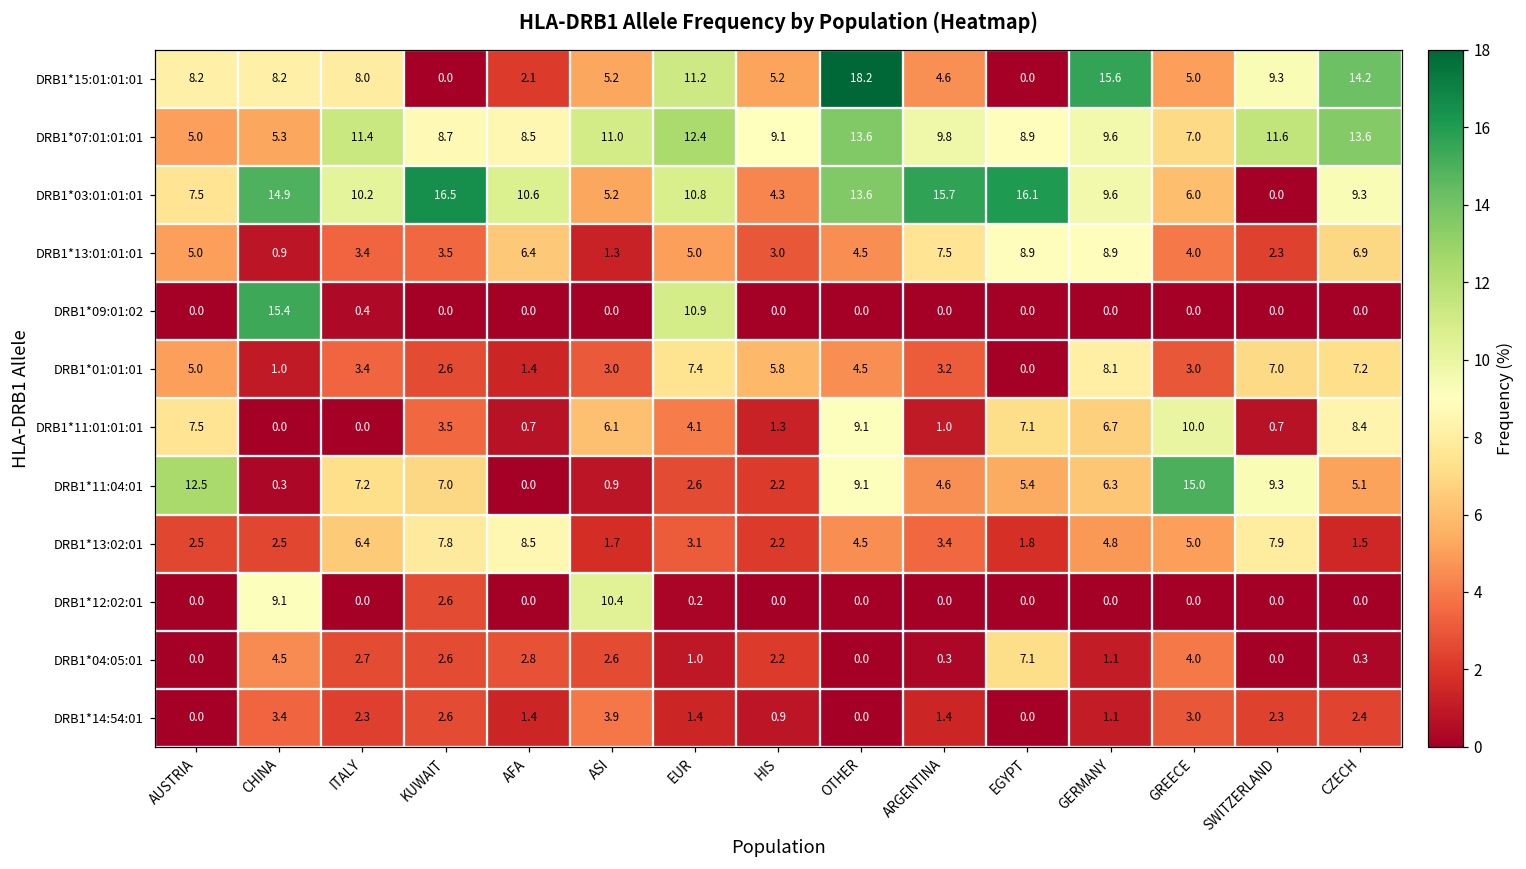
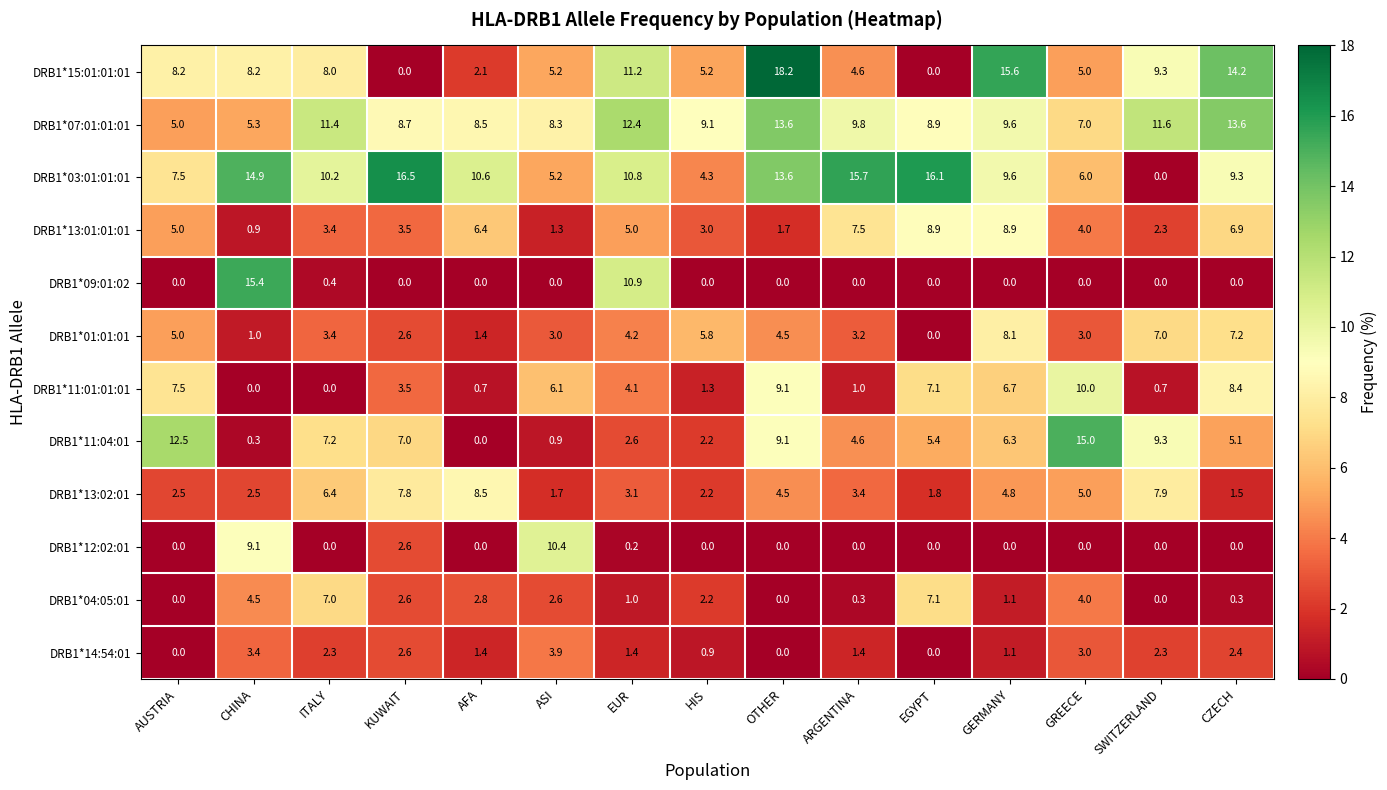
  {
    "DRB1*15:01:01:01": {
      "AUSTRIA": 8.2,
      "CHINA": 8.2,
      "ITALY": 8.0,
      "KUWAIT": 0.0,
      "AFA": 2.1,
      "ASI": 5.2,
      "EUR": 11.2,
      "HIS": 5.2,
      "OTHER": 18.2,
      "ARGENTINA": 4.6,
      "EGYPT": 0.0,
      "GERMANY": 15.6,
      "GREECE": 5.0,
      "SWITZERLAND": 9.3,
      "CZECH": 14.2
    },
    "DRB1*07:01:01:01": {
      "AUSTRIA": 5.0,
      "CHINA": 5.3,
      "ITALY": 11.4,
      "KUWAIT": 8.7,
      "AFA": 8.5,
-     "ASI": 11.0,
+     "ASI": 8.3,
      "EUR": 12.4,
      "HIS": 9.1,
      "OTHER": 13.6,
      "ARGENTINA": 9.8,
      "EGYPT": 8.9,
      "GERMANY": 9.6,
      "GREECE": 7.0,
      "SWITZERLAND": 11.6,
      "CZECH": 13.6
    },
    "DRB1*03:01:01:01": {
      "AUSTRIA": 7.5,
      "CHINA": 14.9,
      "ITALY": 10.2,
      "KUWAIT": 16.5,
      "AFA": 10.6,
      "ASI": 5.2,
      "EUR": 10.8,
      "HIS": 4.3,
      "OTHER": 13.6,
      "ARGENTINA": 15.7,
      "EGYPT": 16.1,
      "GERMANY": 9.6,
      "GREECE": 6.0,
      "SWITZERLAND": 0.0,
      "CZECH": 9.3
    },
    "DRB1*13:01:01:01": {
      "AUSTRIA": 5.0,
      "CHINA": 0.9,
      "ITALY": 3.4,
      "KUWAIT": 3.5,
      "AFA": 6.4,
      "ASI": 1.3,
      "EUR": 5.0,
      "HIS": 3.0,
-     "OTHER": 4.5,
+     "OTHER": 1.7,
      "ARGENTINA": 7.5,
      "EGYPT": 8.9,
      "GERMANY": 8.9,
      "GREECE": 4.0,
      "SWITZERLAND": 2.3,
      "CZECH": 6.9
    },
    "DRB1*09:01:02": {
      "AUSTRIA": 0.0,
      "CHINA": 15.4,
      "ITALY": 0.4,
      "KUWAIT": 0.0,
      "AFA": 0.0,
      "ASI": 0.0,
      "EUR": 10.9,
      "HIS": 0.0,
      "OTHER": 0.0,
      "ARGENTINA": 0.0,
      "EGYPT": 0.0,
      "GERMANY": 0.0,
      "GREECE": 0.0,
      "SWITZERLAND": 0.0,
      "CZECH": 0.0
    },
    "DRB1*01:01:01": {
      "AUSTRIA": 5.0,
      "CHINA": 1.0,
      "ITALY": 3.4,
      "KUWAIT": 2.6,
      "AFA": 1.4,
      "ASI": 3.0,
-     "EUR": 7.4,
+     "EUR": 4.2,
      "HIS": 5.8,
      "OTHER": 4.5,
      "ARGENTINA": 3.2,
      "EGYPT": 0.0,
      "GERMANY": 8.1,
      "GREECE": 3.0,
      "SWITZERLAND": 7.0,
      "CZECH": 7.2
    },
    "DRB1*11:01:01:01": {
      "AUSTRIA": 7.5,
      "CHINA": 0.0,
      "ITALY": 0.0,
      "KUWAIT": 3.5,
      "AFA": 0.7,
      "ASI": 6.1,
      "EUR": 4.1,
      "HIS": 1.3,
      "OTHER": 9.1,
      "ARGENTINA": 1.0,
      "EGYPT": 7.1,
      "GERMANY": 6.7,
      "GREECE": 10.0,
      "SWITZERLAND": 0.7,
      "CZECH": 8.4
    },
    "DRB1*11:04:01": {
      "AUSTRIA": 12.5,
      "CHINA": 0.3,
      "ITALY": 7.2,
      "KUWAIT": 7.0,
      "AFA": 0.0,
      "ASI": 0.9,
      "EUR": 2.6,
      "HIS": 2.2,
      "OTHER": 9.1,
      "ARGENTINA": 4.6,
      "EGYPT": 5.4,
      "GERMANY": 6.3,
      "GREECE": 15.0,
      "SWITZERLAND": 9.3,
      "CZECH": 5.1
    },
    "DRB1*13:02:01": {
      "AUSTRIA": 2.5,
      "CHINA": 2.5,
      "ITALY": 6.4,
      "KUWAIT": 7.8,
      "AFA": 8.5,
      "ASI": 1.7,
      "EUR": 3.1,
      "HIS": 2.2,
      "OTHER": 4.5,
      "ARGENTINA": 3.4,
      "EGYPT": 1.8,
      "GERMANY": 4.8,
      "GREECE": 5.0,
      "SWITZERLAND": 7.9,
      "CZECH": 1.5
    },
    "DRB1*12:02:01": {
      "AUSTRIA": 0.0,
      "CHINA": 9.1,
      "ITALY": 0.0,
      "KUWAIT": 2.6,
      "AFA": 0.0,
      "ASI": 10.4,
      "EUR": 0.2,
      "HIS": 0.0,
      "OTHER": 0.0,
      "ARGENTINA": 0.0,
      "EGYPT": 0.0,
      "GERMANY": 0.0,
      "GREECE": 0.0,
      "SWITZERLAND": 0.0,
      "CZECH": 0.0
    },
    "DRB1*04:05:01": {
      "AUSTRIA": 0.0,
      "CHINA": 4.5,
-     "ITALY": 2.7,
+     "ITALY": 7.0,
      "KUWAIT": 2.6,
      "AFA": 2.8,
      "ASI": 2.6,
      "EUR": 1.0,
      "HIS": 2.2,
      "OTHER": 0.0,
      "ARGENTINA": 0.3,
      "EGYPT": 7.1,
      "GERMANY": 1.1,
      "GREECE": 4.0,
      "SWITZERLAND": 0.0,
      "CZECH": 0.3
    },
    "DRB1*14:54:01": {
      "AUSTRIA": 0.0,
      "CHINA": 3.4,
      "ITALY": 2.3,
      "KUWAIT": 2.6,
      "AFA": 1.4,
      "ASI": 3.9,
      "EUR": 1.4,
      "HIS": 0.9,
      "OTHER": 0.0,
      "ARGENTINA": 1.4,
      "EGYPT": 0.0,
      "GERMANY": 1.1,
      "GREECE": 3.0,
      "SWITZERLAND": 2.3,
      "CZECH": 2.4
    }
  }
